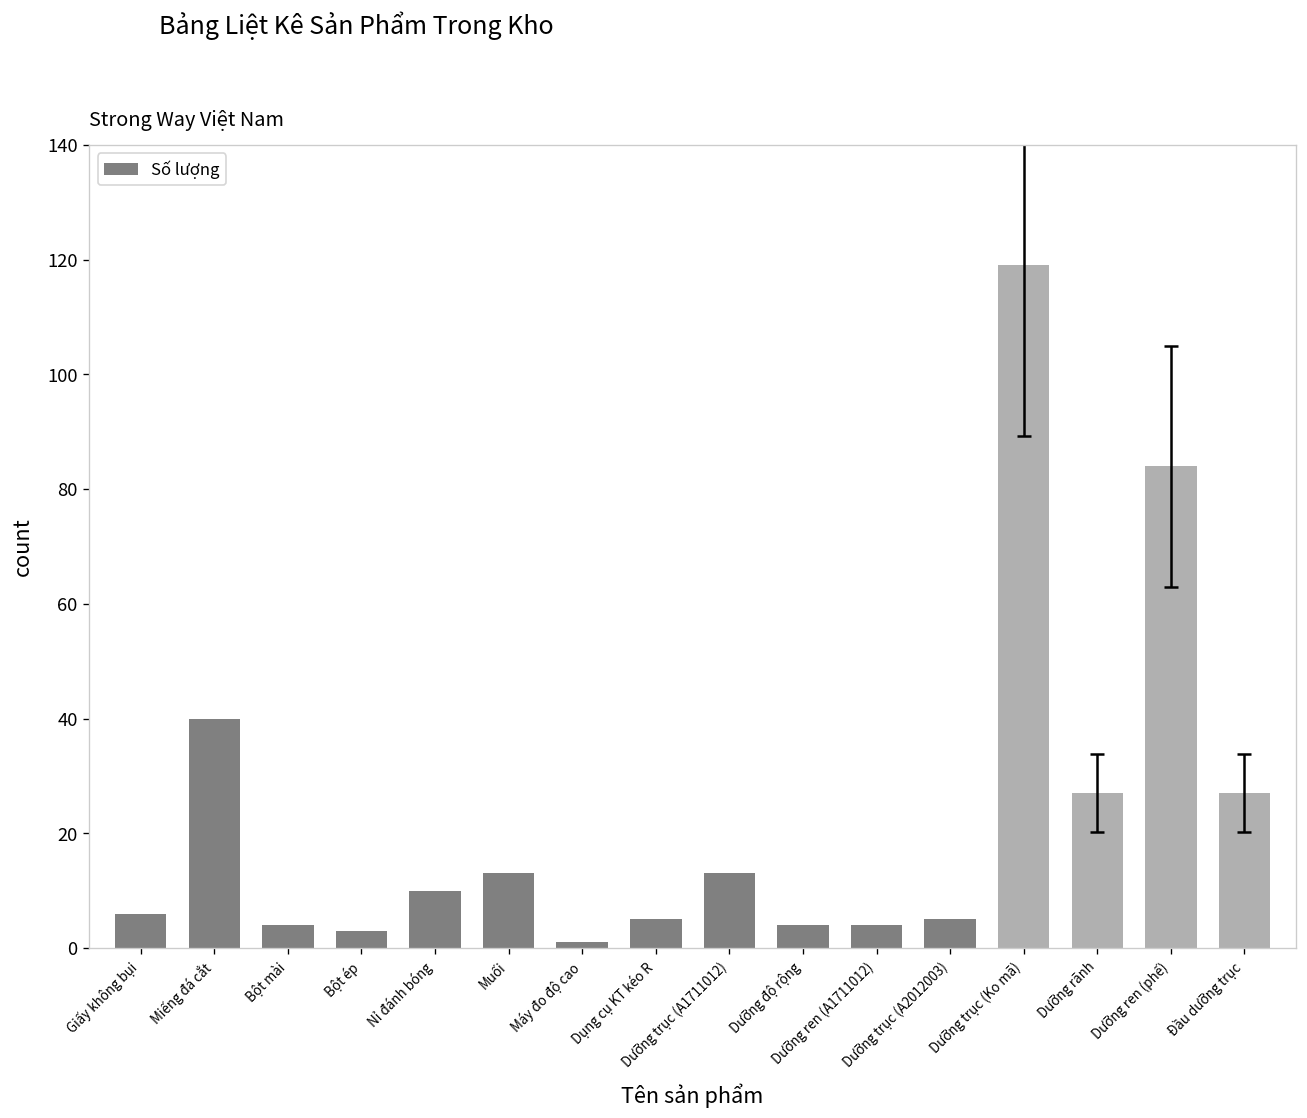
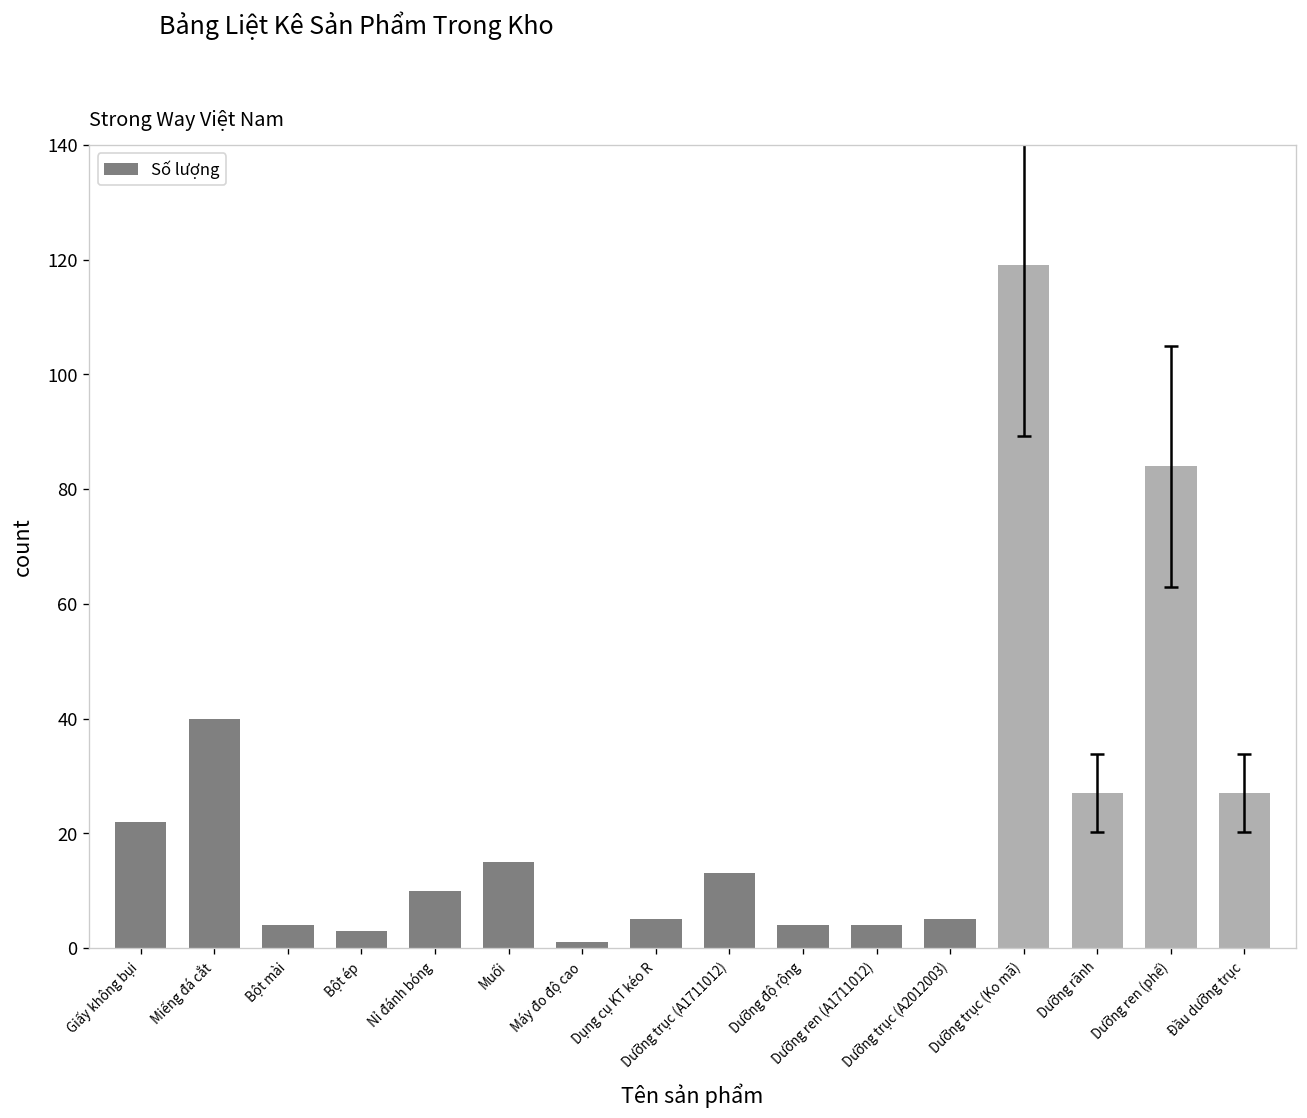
  {
    "Số lượng": {
-     "Giấy không bụi": 6,
+     "Giấy không bụi": 22,
      "Miếng đá cắt": 40,
      "Bột mài": 4,
      "Bột ép": 3,
      "Nỉ đánh bóng": 10,
-     "Muối": 13,
+     "Muối": 15,
      "Máy đo độ cao": 1,
      "Dụng cụ KT kéo R": 5,
      "Dưỡng trục (A1711012)": 13,
      "Dưỡng độ rộng": 4,
      "Dưỡng ren (A1711012)": 4,
      "Dưỡng trục (A2012003)": 5,
      "Dưỡng trục (Ko mã)": 119,
      "Dưỡng rãnh": 27,
      "Dưỡng ren (phế)": 84,
      "Đầu dưỡng trục": 27
    }
  }
